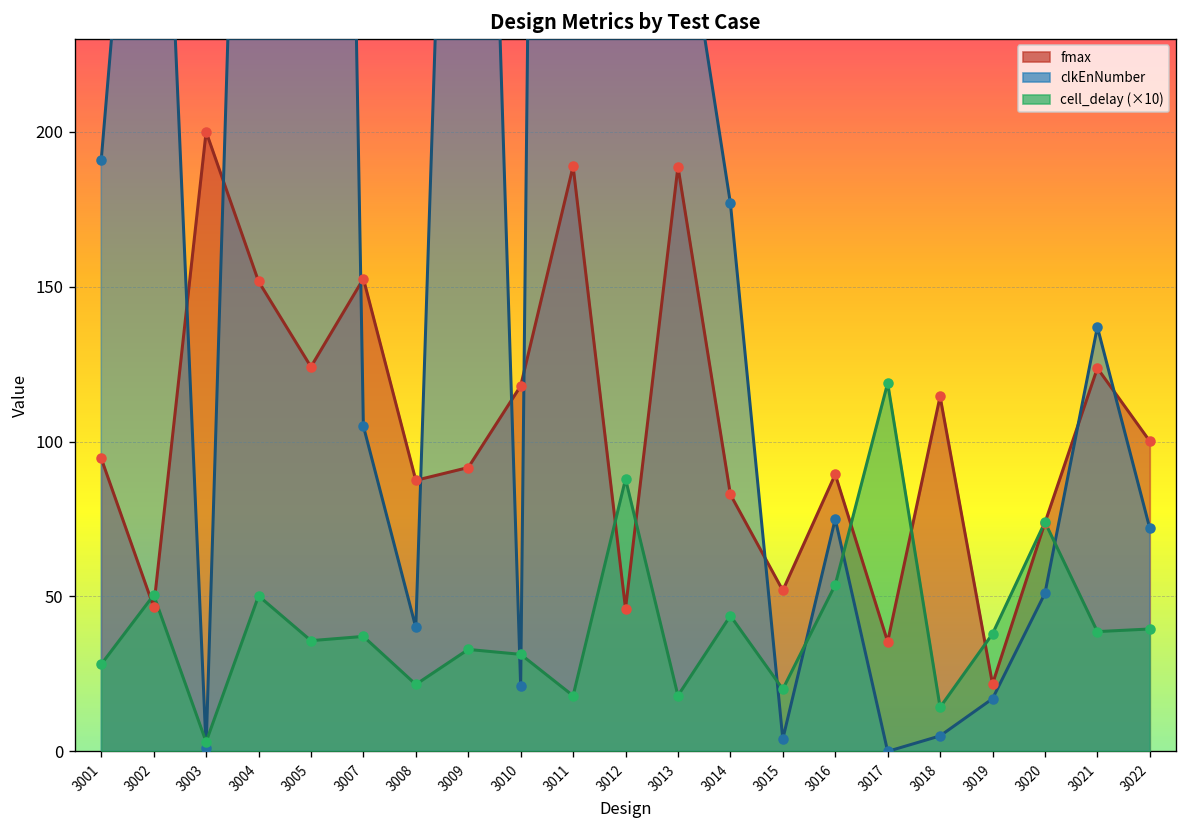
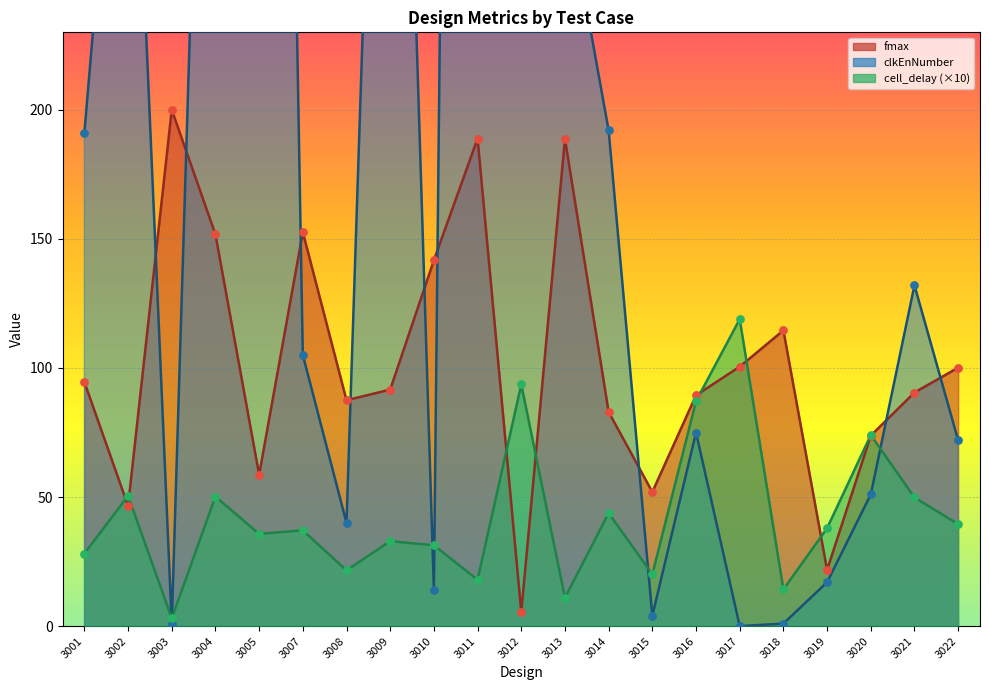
  {
    "fmax": {
      "3001": 95,
      "3002": 47,
      "3003": 200,
      "3004": 152,
-     "3005": 124,
+     "3005": 59,
      "3007": 153,
      "3008": 87,
      "3009": 92,
-     "3010": 118,
+     "3010": 142,
      "3011": 189,
-     "3012": 46,
+     "3012": 5,
      "3013": 189,
      "3014": 83,
      "3015": 52,
      "3016": 89,
-     "3017": 35,
+     "3017": 100,
      "3018": 115,
      "3019": 22,
-     "3021": 124,
+     "3021": 90,
      "3022": 100
    },
    "clkEnNumber": {
      "3001": 191,
      "3003": 1,
      "3007": 105,
      "3008": 40,
-     "3010": 21,
-     "3014": 177,
+     "3010": 14,
+     "3014": 192,
      "3015": 4,
      "3016": 75,
      "3017": 0,
-     "3018": 5,
+     "3018": 1,
      "3019": 17,
      "3020": 51,
-     "3021": 137,
+     "3021": 132,
      "3022": 72
    },
    "cell_delay (×10)": {
      "3001": 28,
      "3002": 50,
      "3003": 3,
      "3004": 50,
      "3005": 36,
      "3007": 37,
      "3008": 22,
      "3009": 33,
      "3010": 31,
      "3011": 18,
-     "3012": 88,
-     "3013": 18,
+     "3012": 94,
+     "3013": 11,
      "3014": 44,
      "3015": 20,
-     "3016": 54,
+     "3016": 87,
      "3017": 119,
      "3018": 14,
      "3019": 38,
-     "3021": 39,
+     "3021": 50,
      "3022": 40
    }
  }
